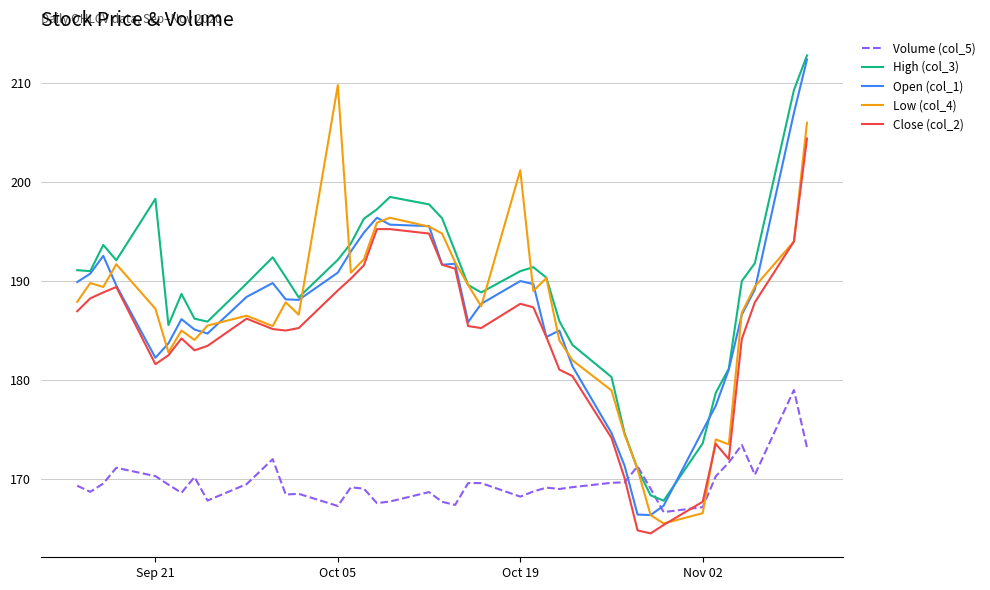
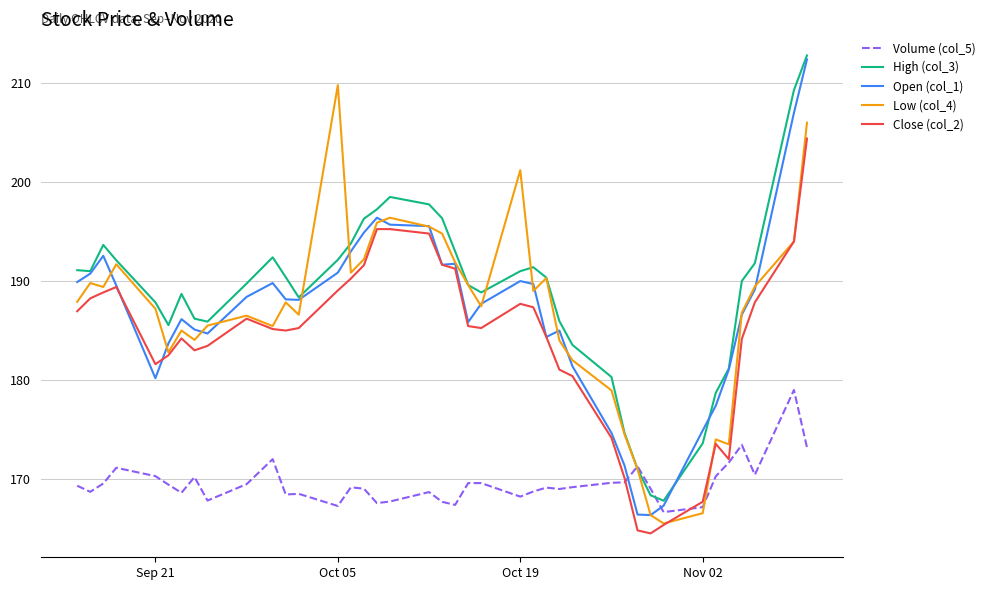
  {
    "Volume (col_5)": {
      "Sep 21": 170,
      "Oct 05": 167,
      "Oct 19": 168,
      "Nov 02": 167
    },
    "High (col_3)": {
-     "Sep 21": 198,
+     "Sep 21": 188,
      "Oct 05": 192,
      "Oct 19": 191,
      "Nov 02": 174
    },
    "Open (col_1)": {
-     "Sep 21": 182,
+     "Sep 21": 180,
      "Oct 05": 191,
      "Oct 19": 190,
      "Nov 02": 175
    },
    "Low (col_4)": {
      "Sep 21": 187,
      "Oct 05": 210,
      "Oct 19": 201,
      "Nov 02": 167
    },
    "Close (col_2)": {
      "Sep 21": 182,
      "Oct 05": 189,
      "Oct 19": 188,
      "Nov 02": 168
    }
  }
